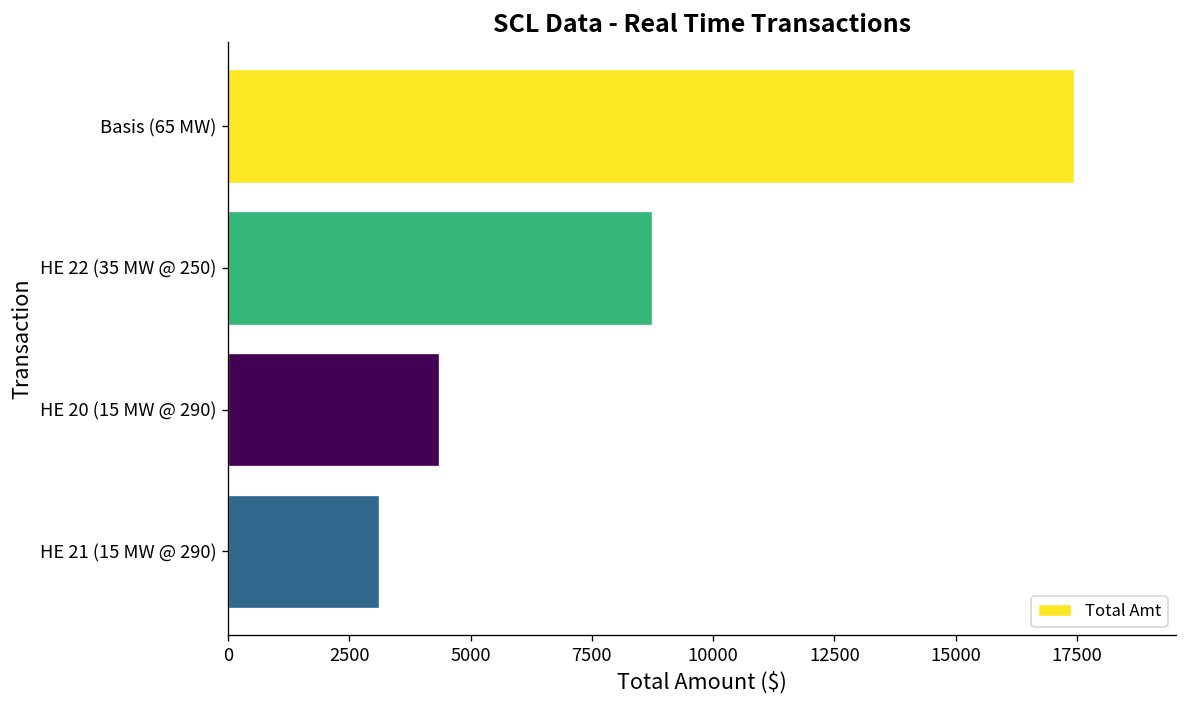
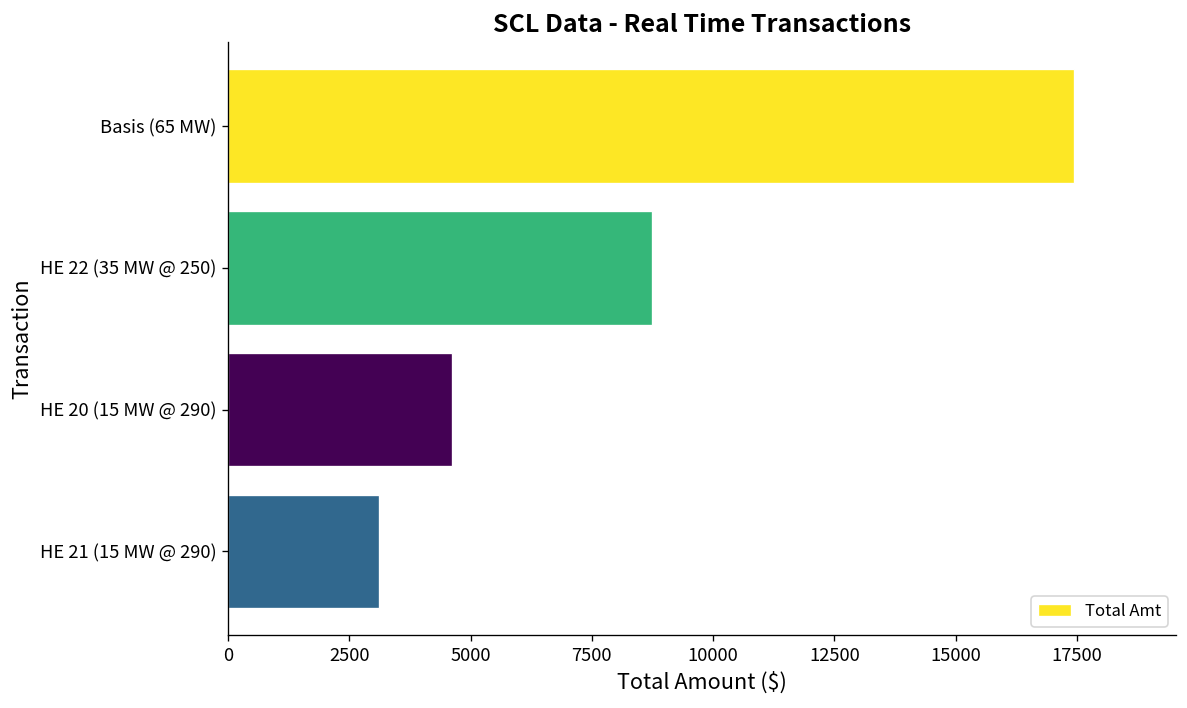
  {
    "Basis (65 MW)": 17500,
    "HE 22 (35 MW @ 250)": 8800,
-   "HE 20 (15 MW @ 290)": 4400,
+   "HE 20 (15 MW @ 290)": 4600,
    "HE 21 (15 MW @ 290)": 3100
  }
